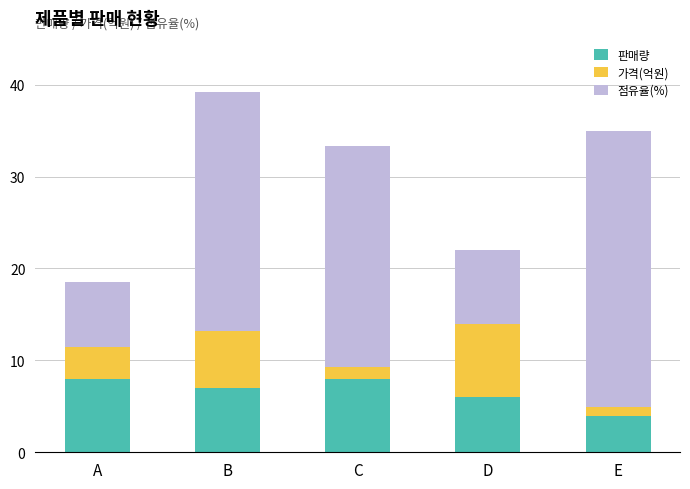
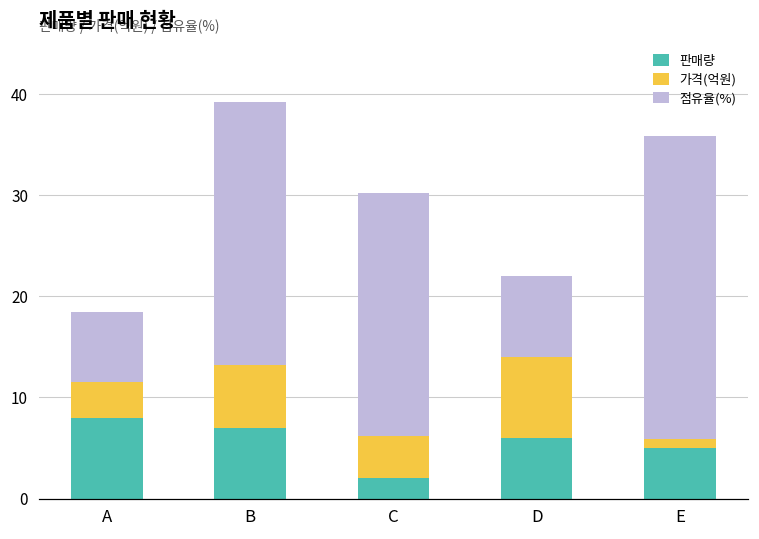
  {
    "판매량": {
      "A": 8,
      "B": 7,
-     "C": 8,
+     "C": 2,
      "D": 6,
-     "E": 4
+     "E": 5
    },
    "가격(억원)": {
      "A": 4,
      "B": 6,
-     "C": 1,
+     "C": 4,
      "D": 8,
      "E": 1
    },
    "점유율(%)": {
      "A": 7,
      "B": 26,
      "C": 24,
      "D": 8,
      "E": 30
    }
  }
